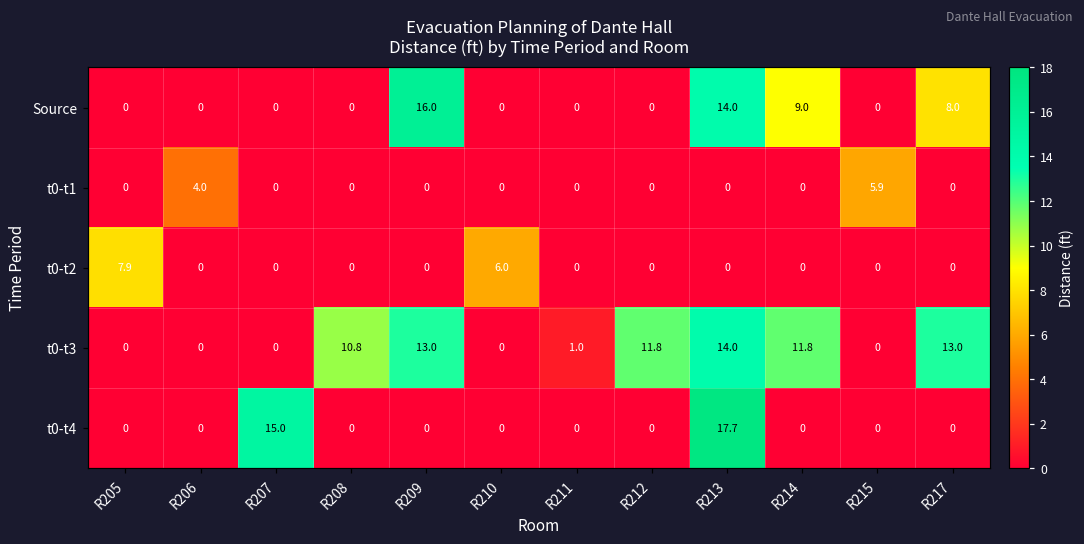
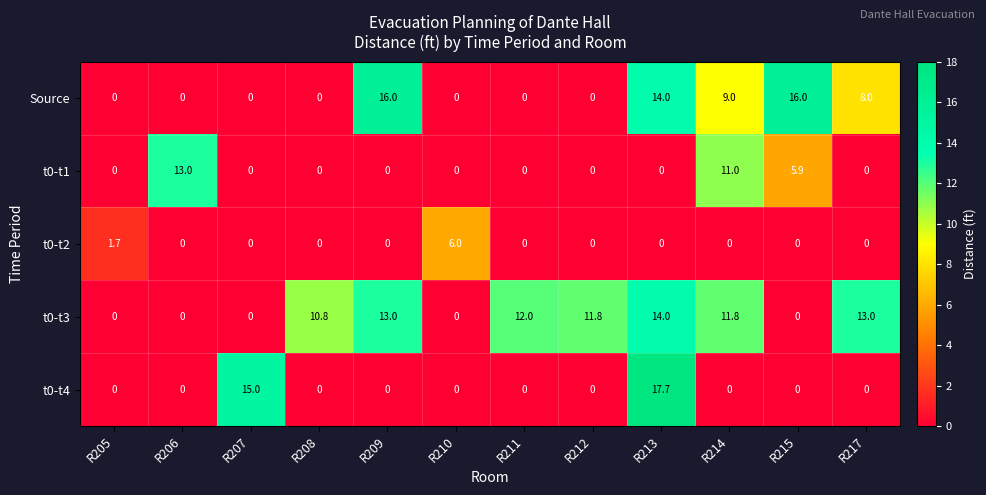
  {
    "Source": {
      "R205": 0,
      "R206": 0,
      "R207": 0,
      "R208": 0,
      "R209": 16.0,
      "R210": 0,
      "R211": 0,
      "R212": 0,
      "R213": 14.0,
      "R214": 9.0,
-     "R215": 0,
+     "R215": 16.0,
      "R217": 8.0
    },
    "t0-t1": {
      "R205": 0,
-     "R206": 4.0,
+     "R206": 13.0,
      "R207": 0,
      "R208": 0,
      "R209": 0,
      "R210": 0,
      "R211": 0,
      "R212": 0,
      "R213": 0,
-     "R214": 0,
+     "R214": 11.0,
      "R215": 5.9,
      "R217": 0
    },
    "t0-t2": {
-     "R205": 7.9,
+     "R205": 1.7,
      "R206": 0,
      "R207": 0,
      "R208": 0,
      "R209": 0,
      "R210": 6.0,
      "R211": 0,
      "R212": 0,
      "R213": 0,
      "R214": 0,
      "R215": 0,
      "R217": 0
    },
    "t0-t3": {
      "R205": 0,
      "R206": 0,
      "R207": 0,
      "R208": 10.8,
      "R209": 13.0,
      "R210": 0,
-     "R211": 1.0,
+     "R211": 12.0,
      "R212": 11.8,
      "R213": 14.0,
      "R214": 11.8,
      "R215": 0,
      "R217": 13.0
    },
    "t0-t4": {
      "R205": 0,
      "R206": 0,
      "R207": 15.0,
      "R208": 0,
      "R209": 0,
      "R210": 0,
      "R211": 0,
      "R212": 0,
      "R213": 17.7,
      "R214": 0,
      "R215": 0,
      "R217": 0
    }
  }
